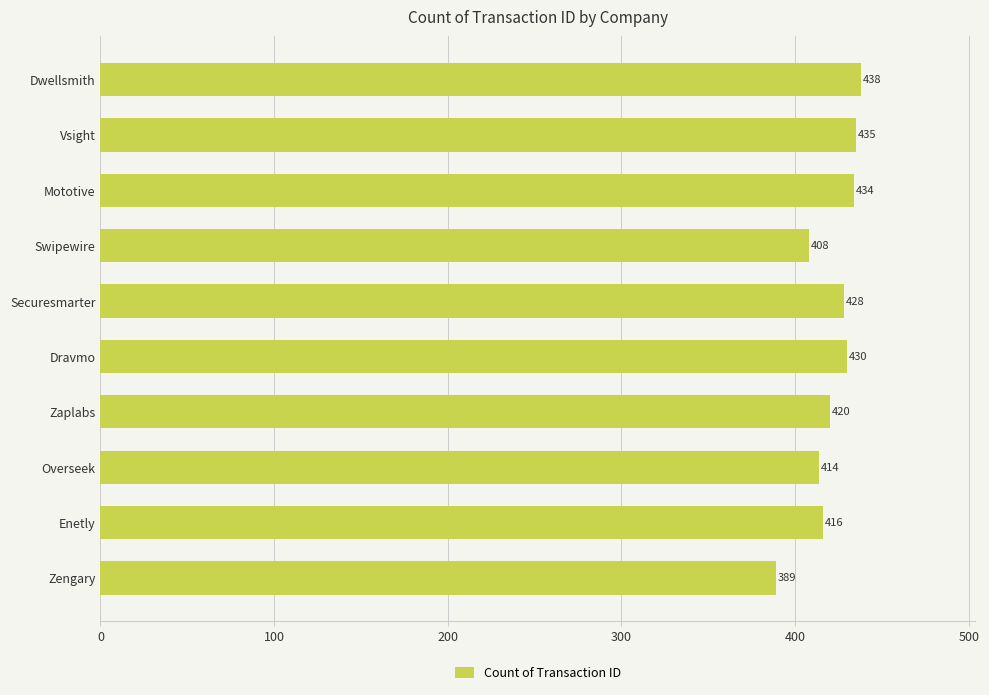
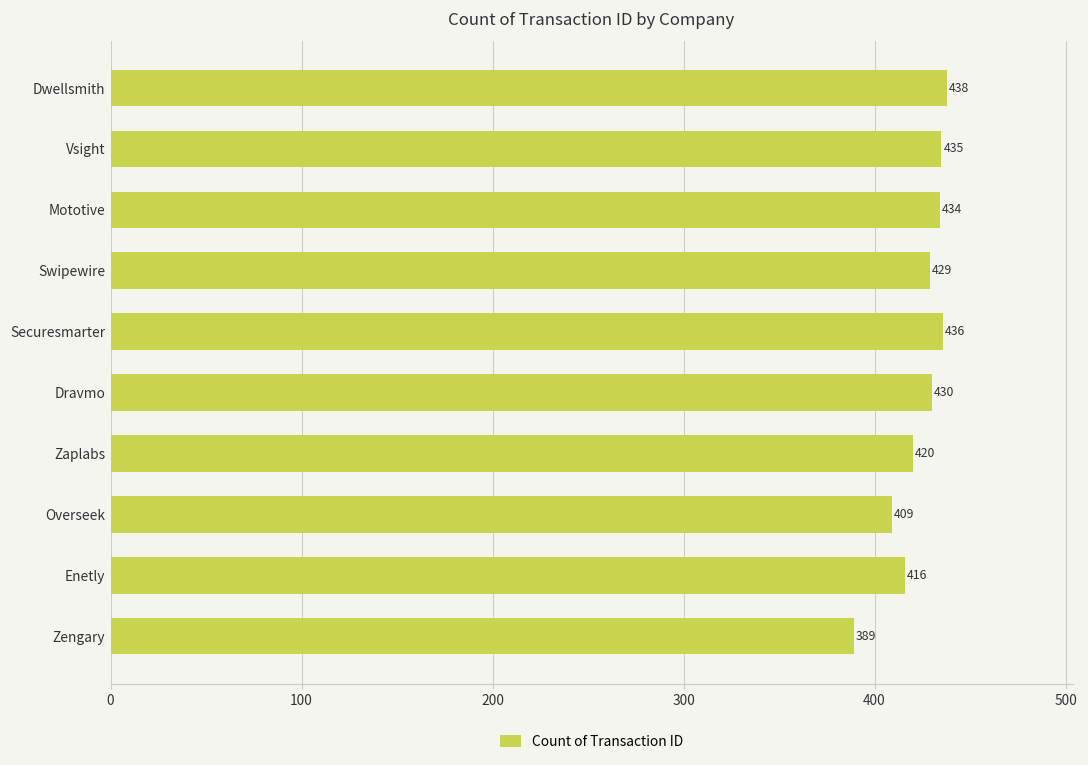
  {
    "Dwellsmith": 438,
    "Vsight": 435,
    "Mototive": 434,
-   "Swipewire": 408,
-   "Securesmarter": 428,
+   "Swipewire": 429,
+   "Securesmarter": 436,
    "Dravmo": 430,
    "Zaplabs": 420,
-   "Overseek": 414,
+   "Overseek": 409,
    "Enetly": 416,
    "Zengary": 389
  }
